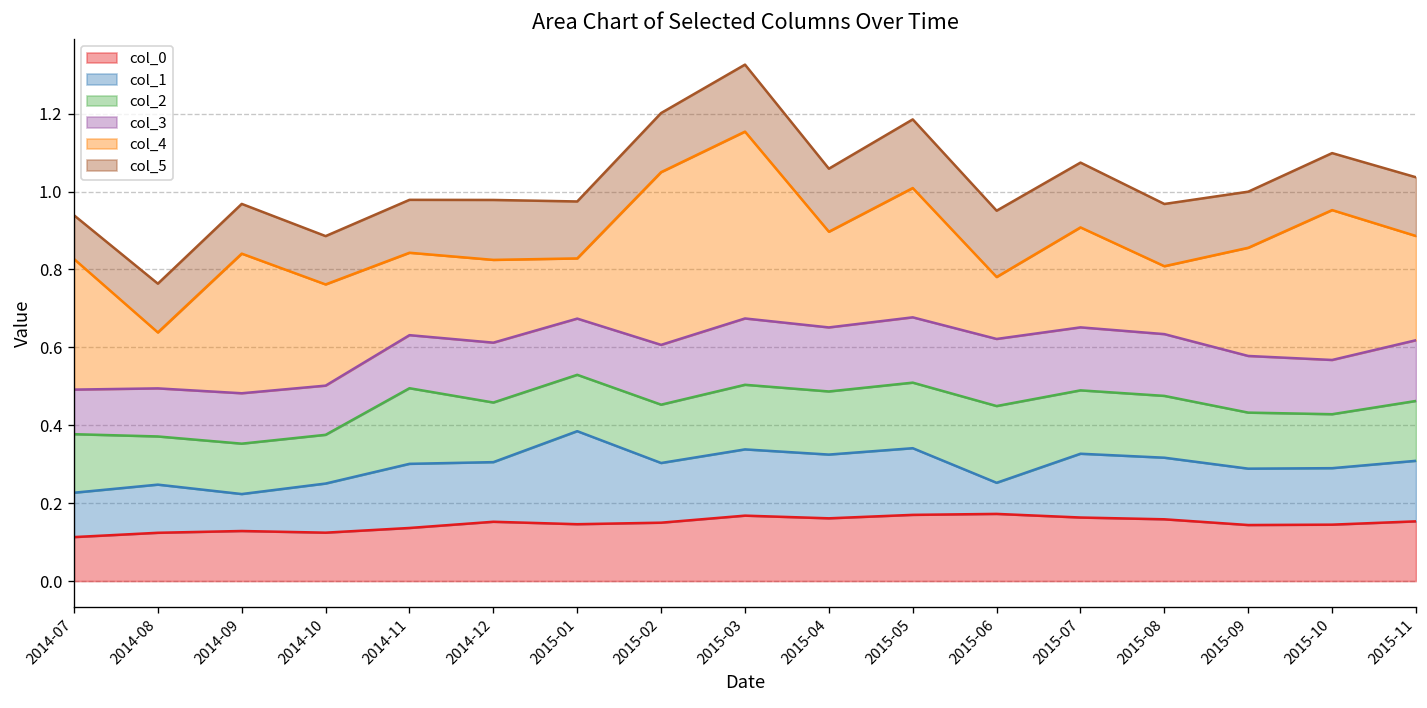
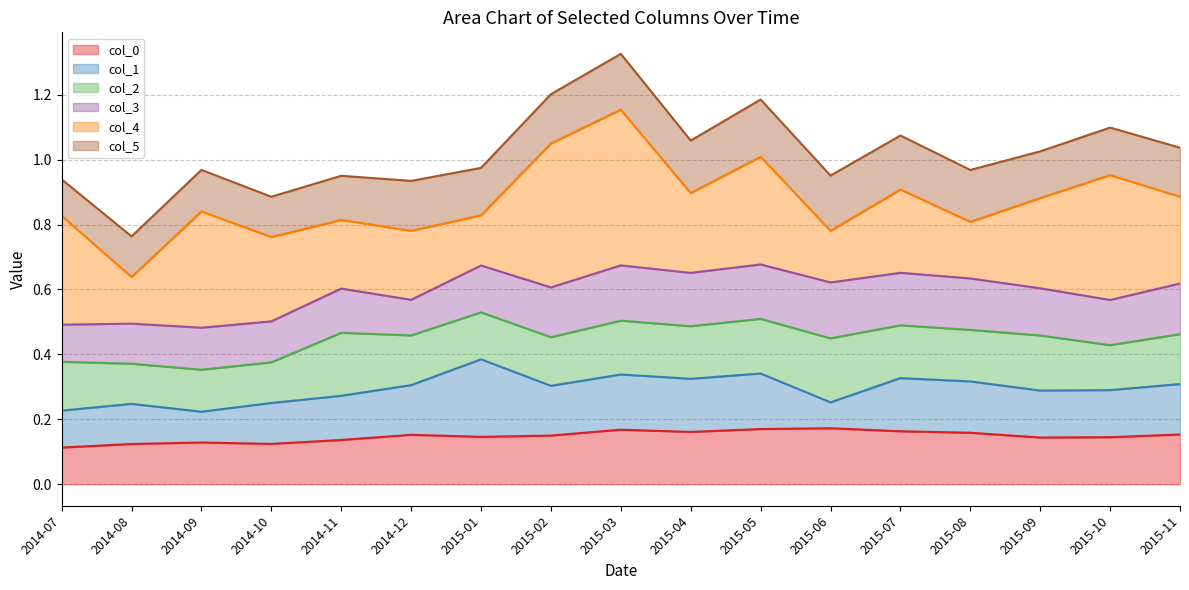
  {
    "col_1": {
      "2014-07": 0.11,
      "2014-08": 0.12,
      "2014-09": 0.09,
      "2014-10": 0.13,
-     "2014-11": 0.16,
+     "2014-11": 0.14,
      "2014-12": 0.15,
      "2015-01": 0.24,
      "2015-02": 0.15,
      "2015-03": 0.17,
      "2015-04": 0.16,
      "2015-05": 0.17,
      "2015-06": 0.08,
      "2015-07": 0.16,
      "2015-08": 0.16,
      "2015-09": 0.14,
      "2015-10": 0.14,
      "2015-11": 0.16
    },
    "col_2": {
      "2014-07": 0.15,
      "2014-08": 0.12,
      "2014-09": 0.13,
      "2014-10": 0.13,
      "2014-11": 0.19,
      "2014-12": 0.15,
      "2015-01": 0.14,
      "2015-02": 0.15,
      "2015-03": 0.17,
      "2015-04": 0.16,
      "2015-05": 0.17,
      "2015-06": 0.20,
      "2015-07": 0.16,
      "2015-08": 0.16,
-     "2015-09": 0.14,
+     "2015-09": 0.17,
      "2015-10": 0.14,
      "2015-11": 0.15
    },
    "col_3": {
      "2014-07": 0.11,
      "2014-08": 0.12,
      "2014-09": 0.13,
      "2014-10": 0.13,
      "2014-11": 0.14,
-     "2014-12": 0.15,
+     "2014-12": 0.11,
      "2015-01": 0.14,
      "2015-02": 0.15,
      "2015-03": 0.17,
      "2015-04": 0.16,
      "2015-05": 0.17,
      "2015-06": 0.17,
      "2015-07": 0.16,
      "2015-08": 0.16,
      "2015-09": 0.15,
      "2015-10": 0.14,
      "2015-11": 0.16
    },
    "col_4": {
      "2014-07": 0.34,
      "2014-08": 0.14,
      "2014-09": 0.36,
      "2014-10": 0.26,
      "2014-11": 0.21,
      "2014-12": 0.21,
      "2015-01": 0.15,
      "2015-02": 0.44,
      "2015-03": 0.48,
      "2015-04": 0.25,
      "2015-05": 0.33,
      "2015-06": 0.16,
      "2015-07": 0.26,
      "2015-08": 0.17,
      "2015-09": 0.28,
      "2015-10": 0.38,
      "2015-11": 0.27
    }
  }
